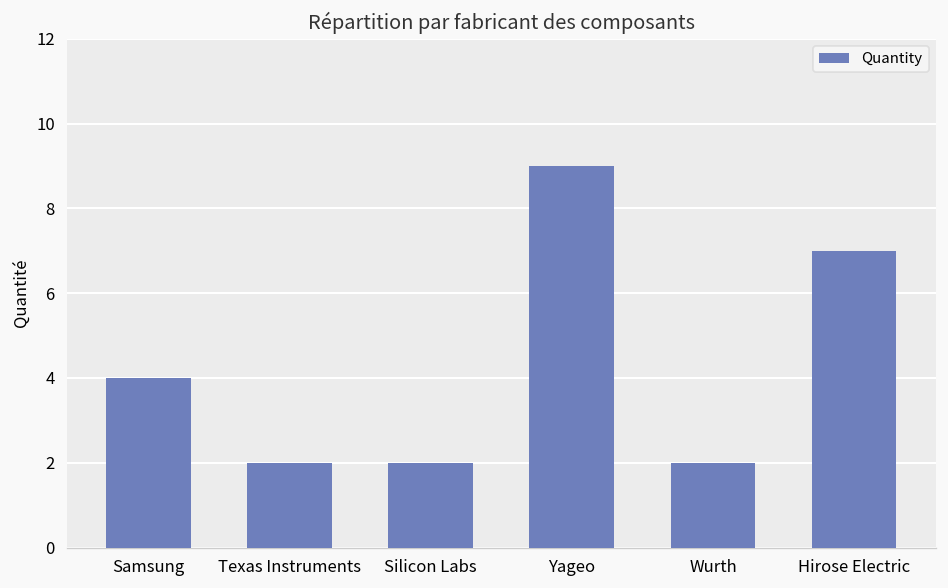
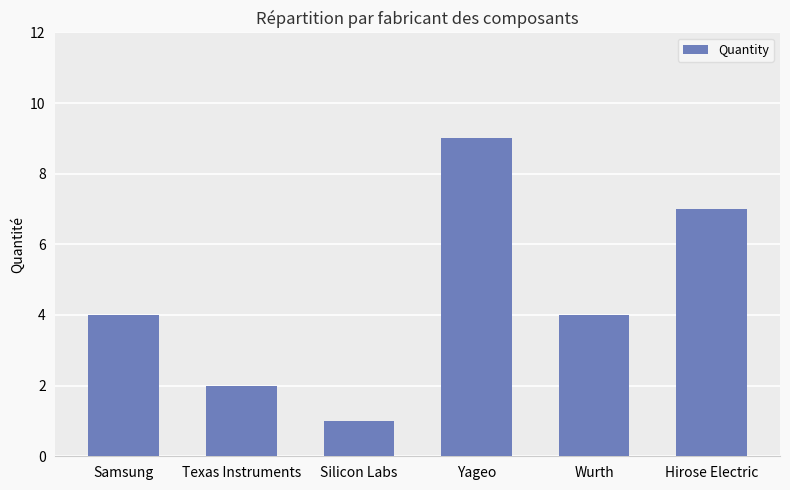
  {
    "Samsung": 4,
    "Texas Instruments": 2,
-   "Silicon Labs": 2,
+   "Silicon Labs": 1,
    "Yageo": 9,
-   "Wurth": 2,
+   "Wurth": 4,
    "Hirose Electric": 7
  }
